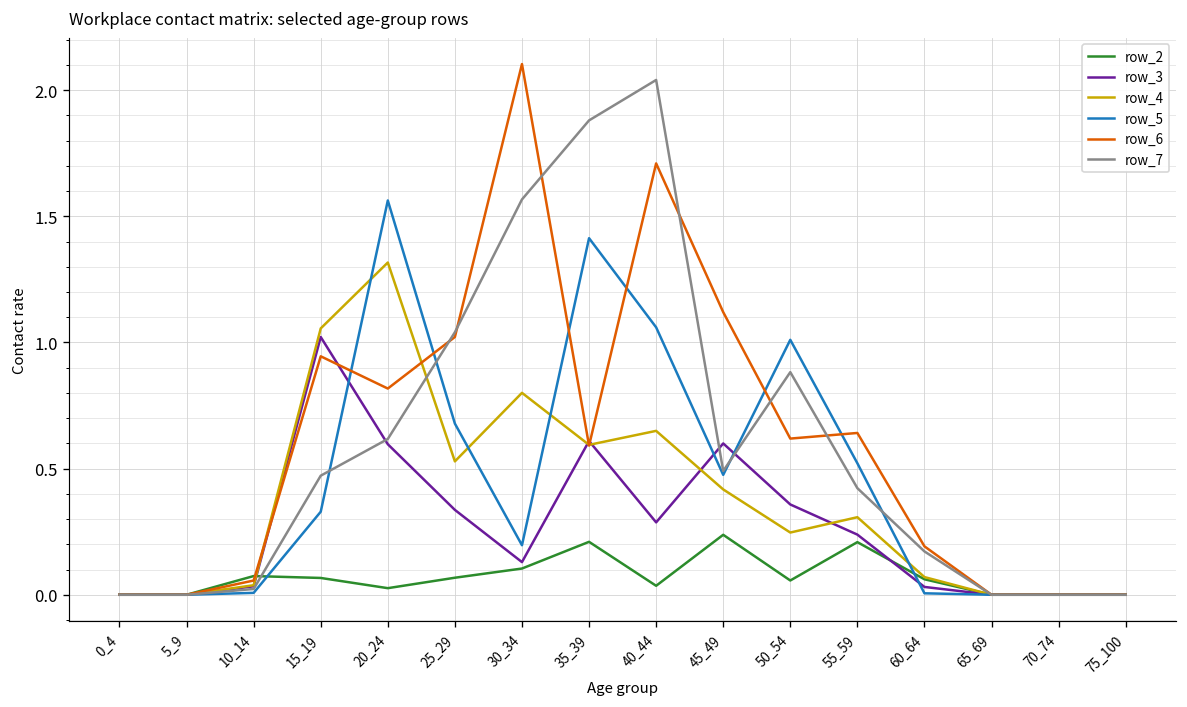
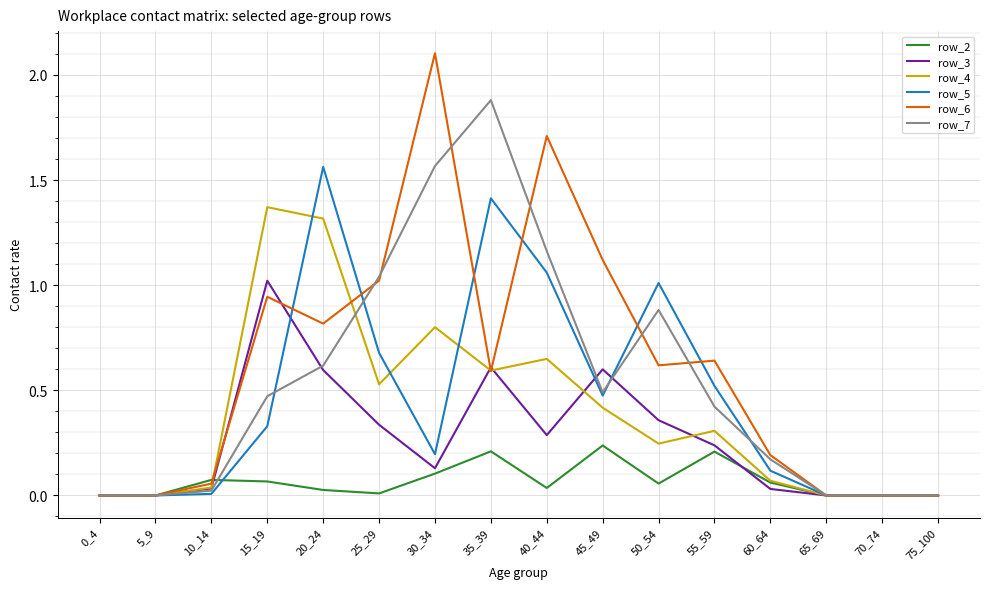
  {
    "row_2": {
      "10_14": 0.07,
      "15_19": 0.07,
      "20_24": 0.03,
-     "25_29": 0.07,
+     "25_29": 0.01,
      "30_34": 0.10,
      "35_39": 0.21,
      "40_44": 0.04,
      "45_49": 0.24,
      "50_54": 0.06,
      "55_59": 0.21
    },
    "row_3": {
      "15_19": 1.02,
      "20_24": 0.60,
      "25_29": 0.34,
      "30_34": 0.13,
      "35_39": 0.61,
      "40_44": 0.29,
      "45_49": 0.60,
      "50_54": 0.36,
      "55_59": 0.24,
      "60_64": 0.03
    },
    "row_4": {
-     "15_19": 1.06,
+     "15_19": 1.37,
      "20_24": 1.32,
      "25_29": 0.53,
      "30_34": 0.80,
      "40_44": 0.65,
      "45_49": 0.42,
      "50_54": 0.25,
      "55_59": 0.31
    },
    "row_5": {
      "10_14": 0.01,
      "15_19": 0.33,
      "20_24": 1.56,
      "25_29": 0.68,
      "30_34": 0.20,
      "35_39": 1.41,
      "40_44": 1.06,
      "45_49": 0.48,
      "50_54": 1.01,
      "55_59": 0.52,
-     "60_64": 0.01
+     "60_64": 0.12
    },
    "row_6": {
      "10_14": 0.06,
      "15_19": 0.95,
      "20_24": 0.82,
      "25_29": 1.02,
      "30_34": 2.10,
      "40_44": 1.71,
      "45_49": 1.12,
      "50_54": 0.62,
      "55_59": 0.64,
      "60_64": 0.19
    },
    "row_7": {
      "15_19": 0.47,
      "20_24": 0.62,
      "25_29": 1.04,
      "30_34": 1.57,
      "35_39": 1.88,
-     "40_44": 2.04,
+     "40_44": 1.16,
      "45_49": 0.49,
      "50_54": 0.88,
      "55_59": 0.42,
      "60_64": 0.17
    }
  }
